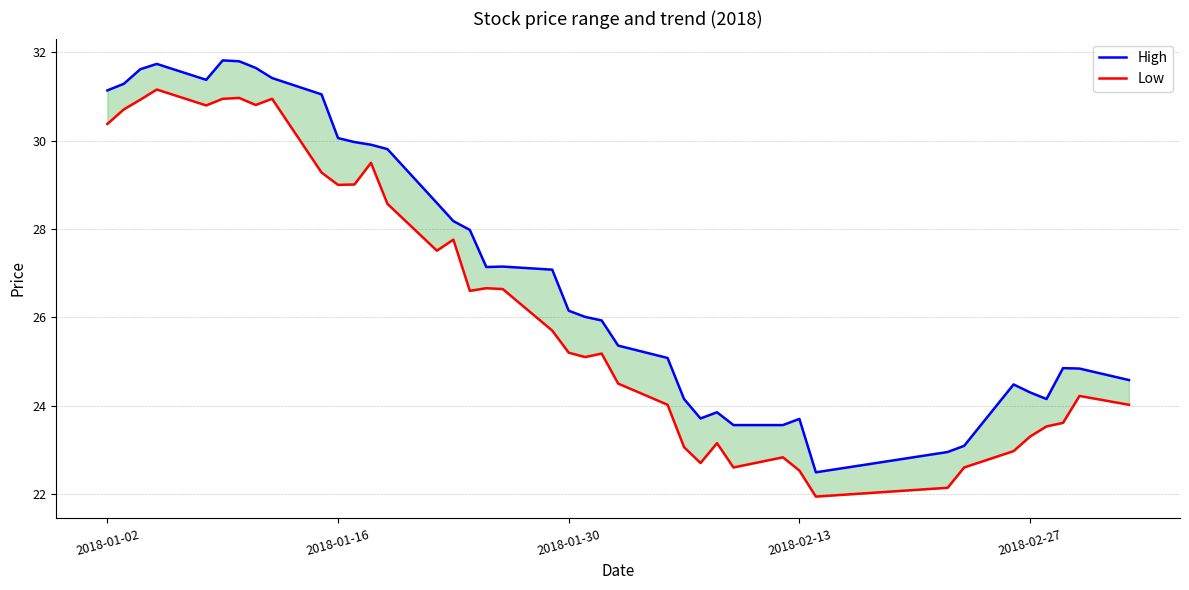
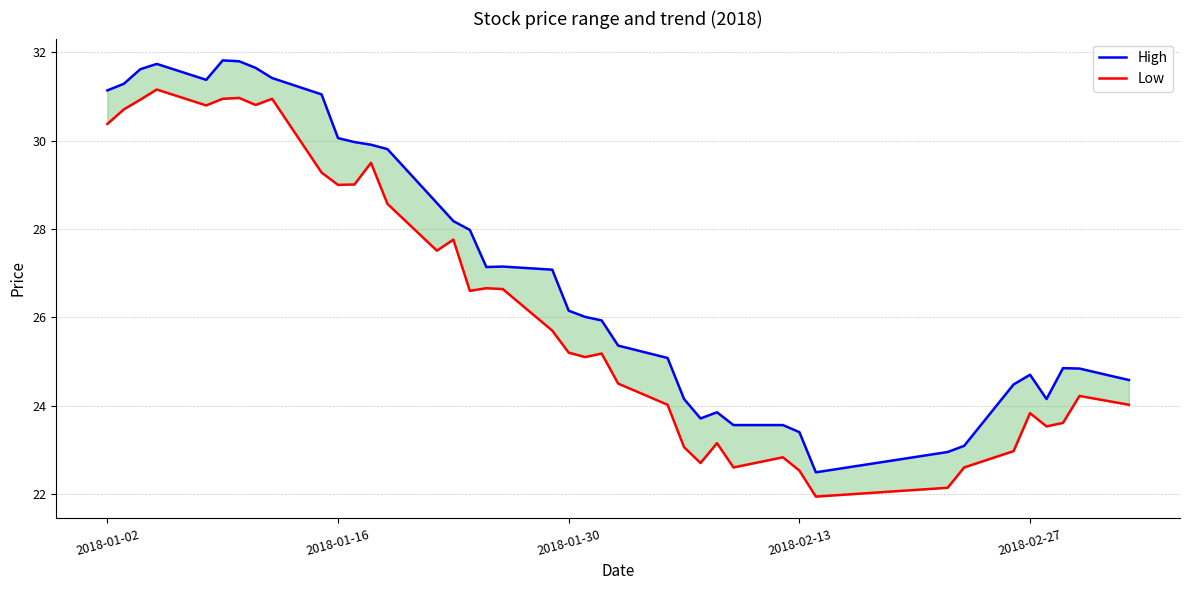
  {
    "High": {
      "2018-01-02": 31.1,
      "2018-01-16": 30.1,
      "2018-01-30": 26.2,
-     "2018-02-13": 23.7,
-     "2018-02-27": 24.3
+     "2018-02-13": 23.4,
+     "2018-02-27": 24.7
    },
    "Low": {
      "2018-01-02": 30.4,
      "2018-01-16": 29.0,
      "2018-01-30": 25.2,
      "2018-02-13": 22.5,
-     "2018-02-27": 23.3
+     "2018-02-27": 23.8
    }
  }
